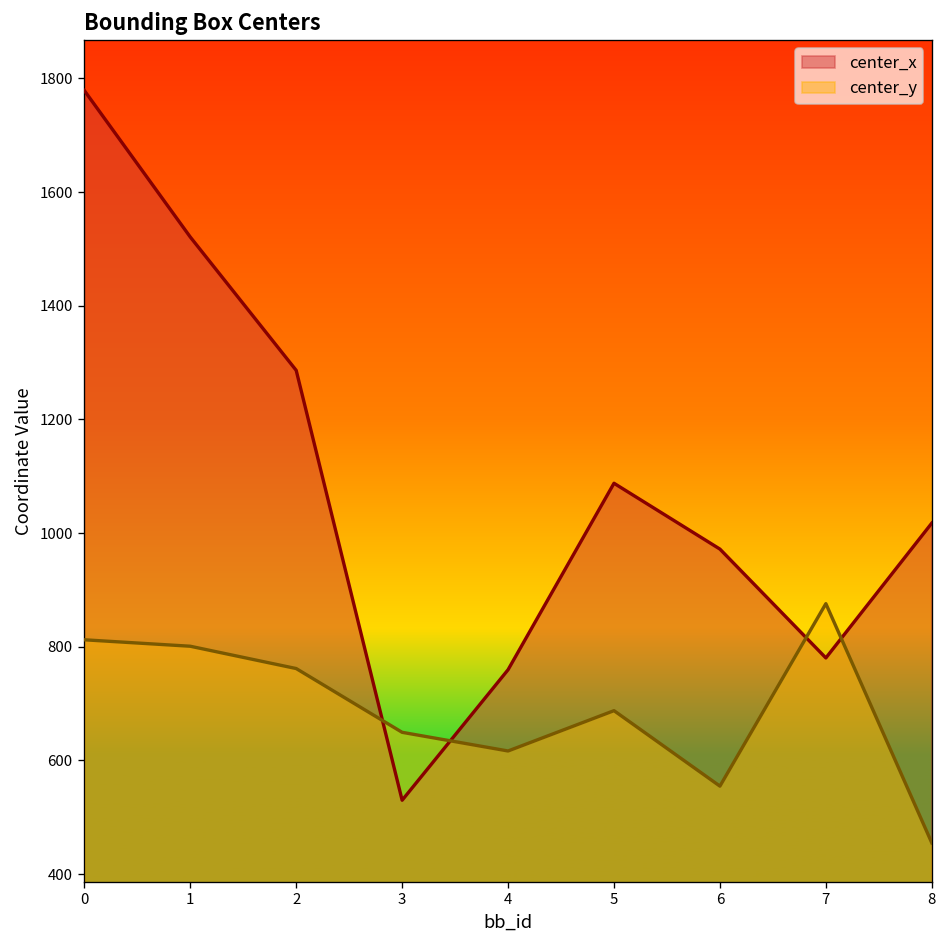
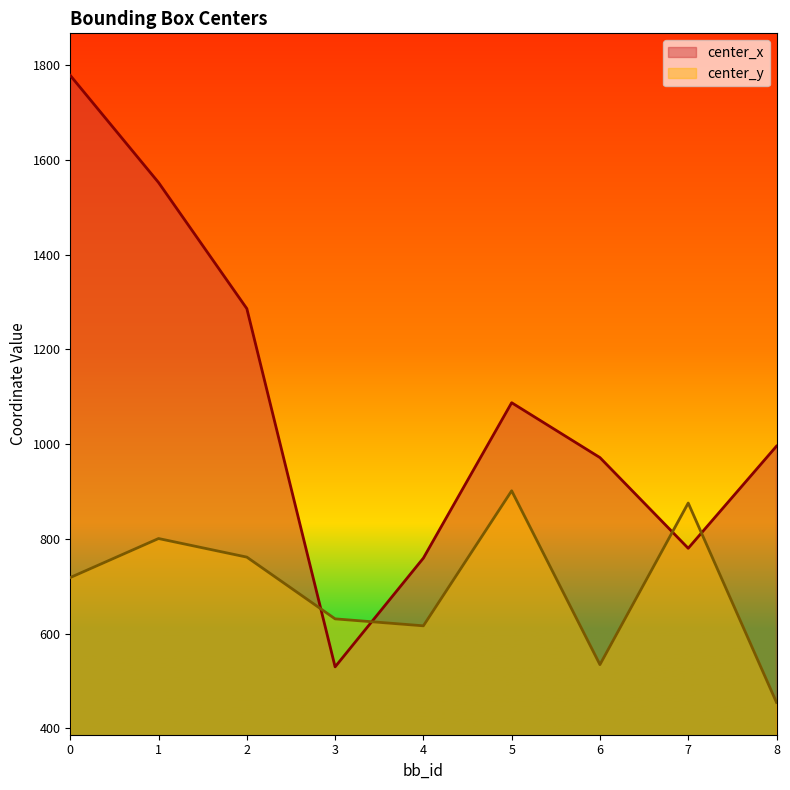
  {
    "center_x": {
      "0": 1780,
-     "1": 1520,
+     "1": 1550,
      "2": 1290,
      "3": 530,
      "4": 760,
      "5": 1090,
      "6": 970,
      "7": 780,
-     "8": 1020
+     "8": 1000
    },
    "center_y": {
-     "0": 810,
+     "0": 720,
      "1": 800,
      "2": 760,
-     "3": 650,
+     "3": 630,
      "4": 620,
-     "5": 690,
-     "6": 550,
+     "5": 900,
+     "6": 530,
      "7": 880,
      "8": 450
    }
  }
